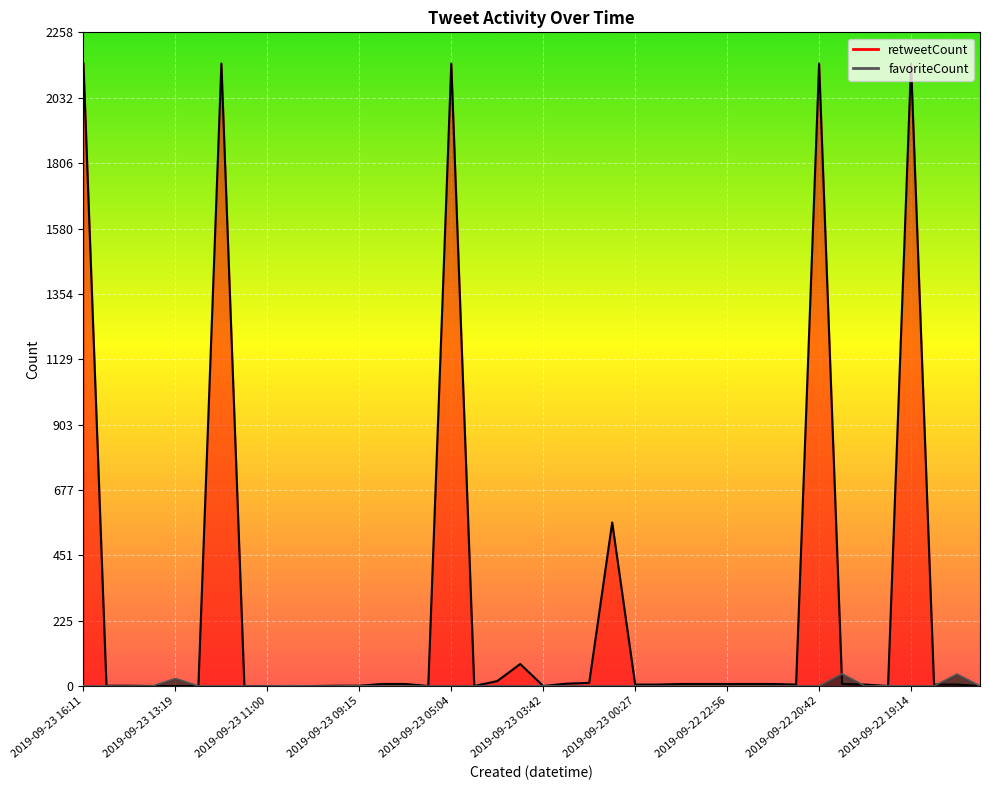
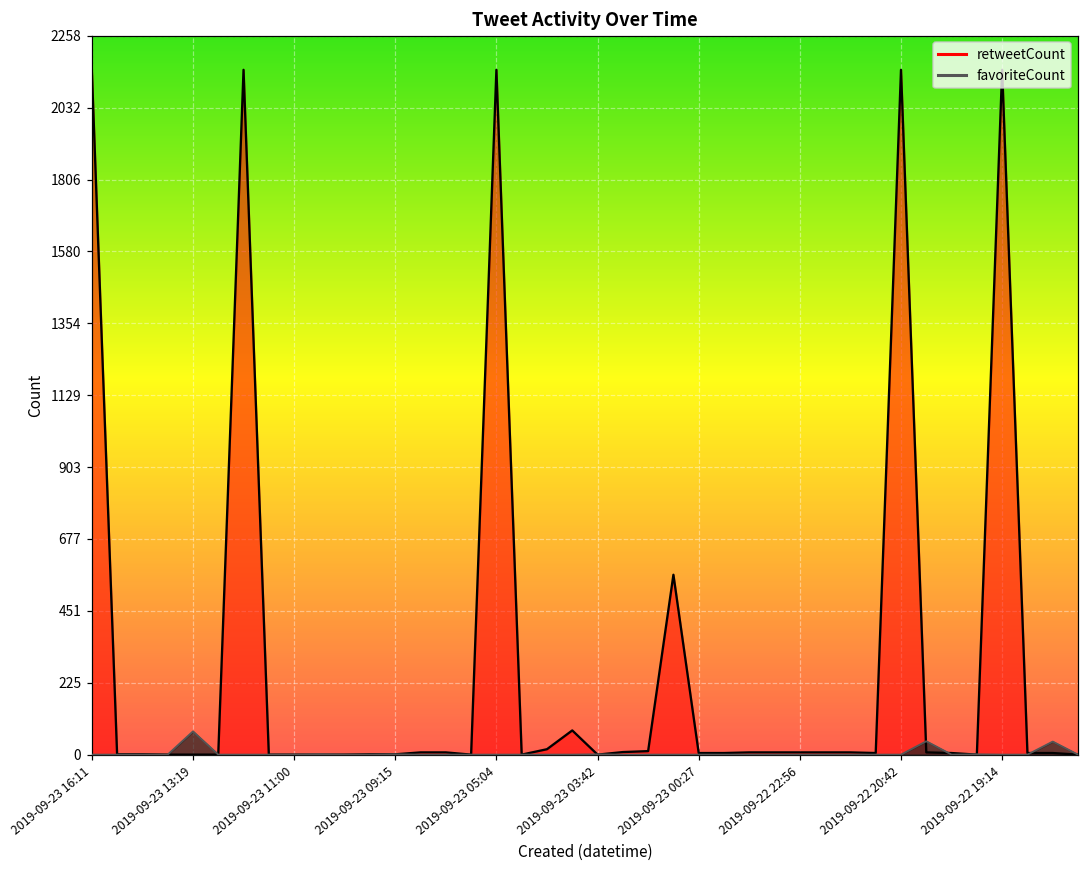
  {
    "retweetCount": {
      "2019-09-23 16:11": 2150,
      "2019-09-23 13:19": 0,
      "2019-09-23 05:04": 2150,
      "2019-09-22 20:42": 2150
    },
    "favoriteCount": {
      "2019-09-23 16:11": 0,
-     "2019-09-23 13:19": 30,
+     "2019-09-23 13:19": 70,
      "2019-09-23 05:04": 0,
      "2019-09-22 20:42": 0,
      "2019-09-22 19:14": 0
    }
  }
